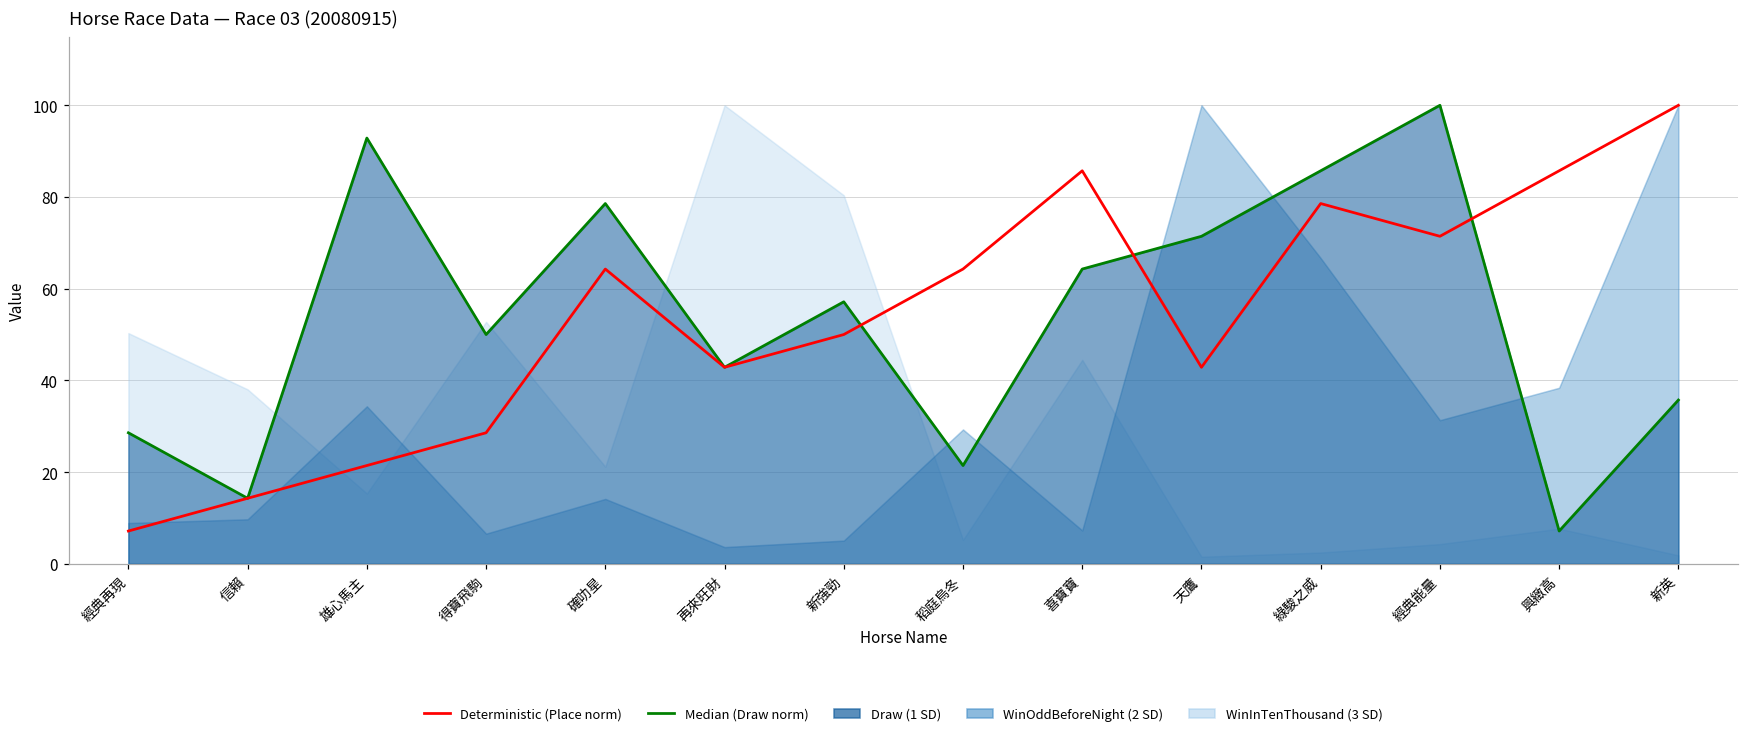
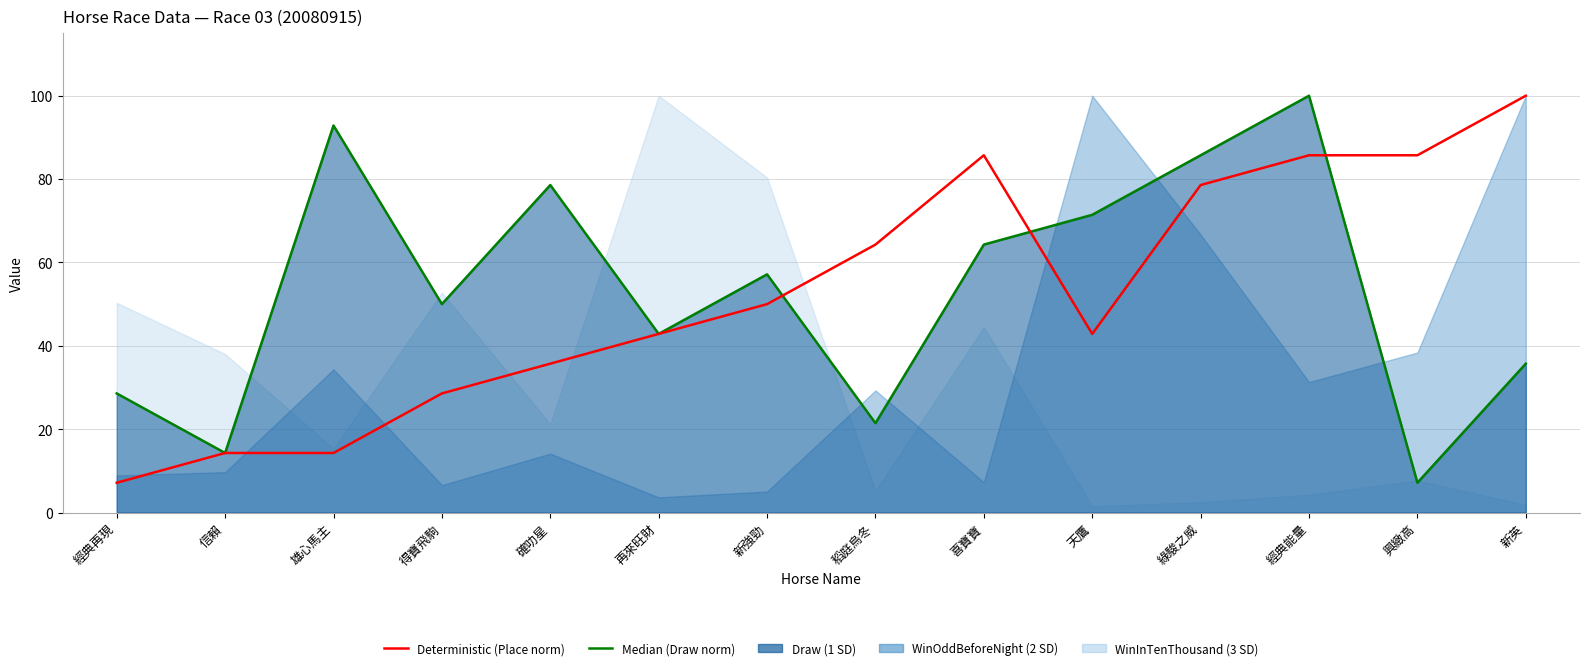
  {
    "Deterministic (Place norm)": {
      "經典再現": 7,
-     "雄心馬主": 21,
+     "雄心馬主": 14,
      "得寶飛駒": 29,
-     "確叻星": 64,
+     "確叻星": 36,
      "新強勁": 50,
      "稻庭烏冬": 64,
      "喜寶寶": 86,
      "天鷹": 43,
      "綠駿之威": 79,
-     "經典能量": 71,
+     "經典能量": 86,
      "興緻高": 86
    }
  }
